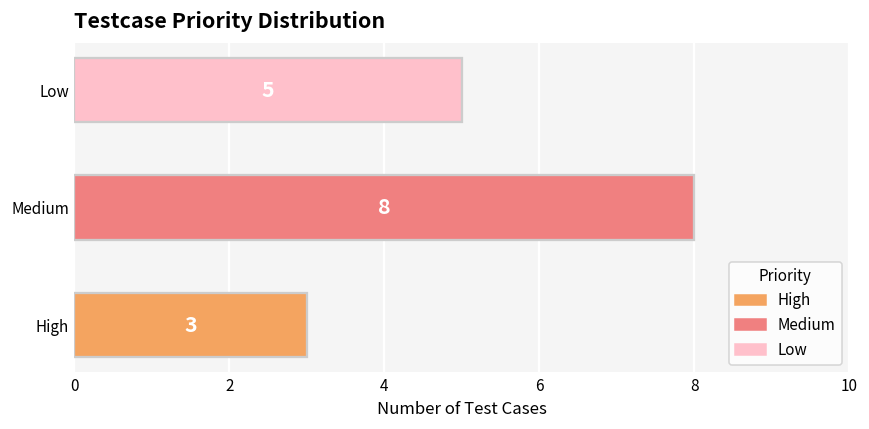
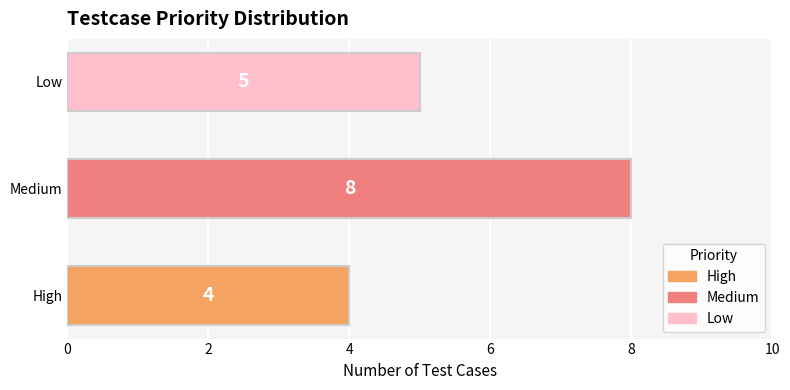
  {
    "Low": 5,
    "Medium": 8,
-   "High": 3
+   "High": 4
  }
